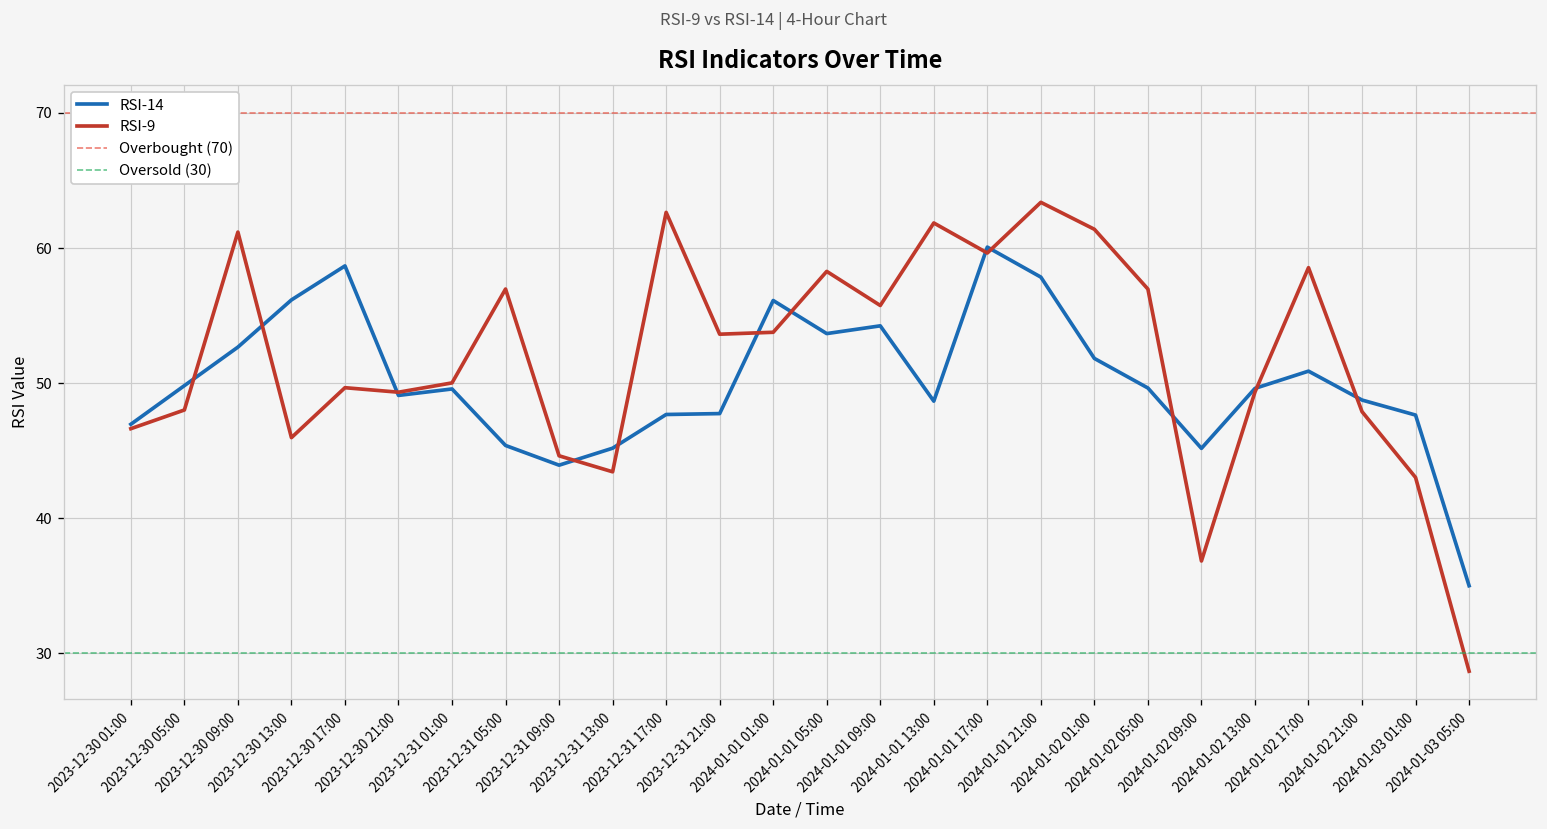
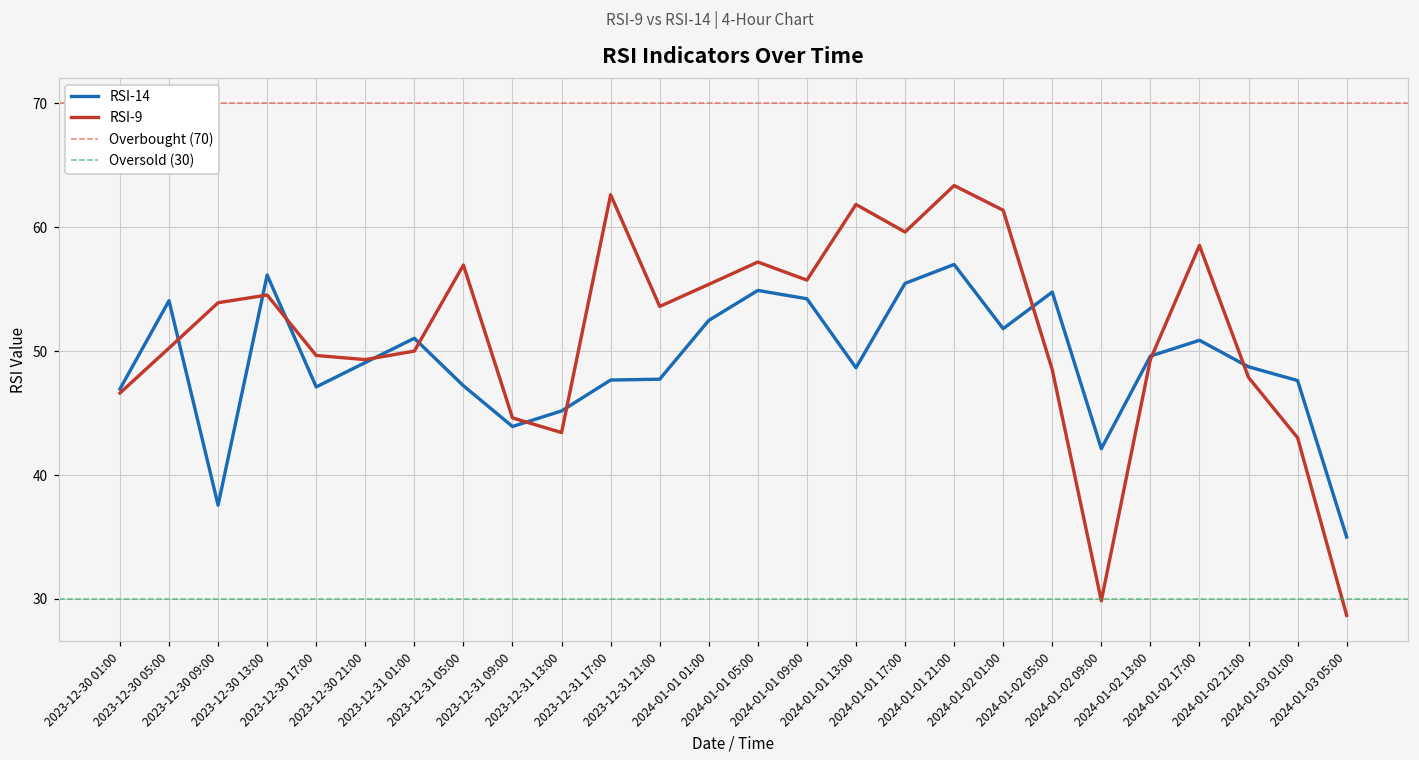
  {
    "RSI-14": {
      "2023-12-30 01:00": 46.9,
-     "2023-12-30 05:00": 49.8,
-     "2023-12-30 09:00": 52.7,
+     "2023-12-30 05:00": 54.1,
+     "2023-12-30 09:00": 37.6,
      "2023-12-30 13:00": 56.1,
-     "2023-12-30 17:00": 58.7,
+     "2023-12-30 17:00": 47.1,
      "2023-12-30 21:00": 49.1,
-     "2023-12-31 01:00": 49.6,
-     "2023-12-31 05:00": 45.4,
+     "2023-12-31 01:00": 51.0,
+     "2023-12-31 05:00": 47.2,
      "2023-12-31 09:00": 43.9,
      "2023-12-31 13:00": 45.2,
      "2023-12-31 17:00": 47.7,
      "2023-12-31 21:00": 47.7,
-     "2024-01-01 01:00": 56.1,
-     "2024-01-01 05:00": 53.7,
+     "2024-01-01 01:00": 52.5,
+     "2024-01-01 05:00": 54.9,
      "2024-01-01 09:00": 54.2,
      "2024-01-01 13:00": 48.7,
-     "2024-01-01 17:00": 60.1,
-     "2024-01-01 21:00": 57.8,
+     "2024-01-01 17:00": 55.5,
+     "2024-01-01 21:00": 57.0,
      "2024-01-02 01:00": 51.8,
-     "2024-01-02 05:00": 49.6,
-     "2024-01-02 09:00": 45.2,
+     "2024-01-02 05:00": 54.8,
+     "2024-01-02 09:00": 42.1,
      "2024-01-02 13:00": 49.6,
      "2024-01-02 17:00": 50.9,
      "2024-01-02 21:00": 48.7,
      "2024-01-03 01:00": 47.6,
      "2024-01-03 05:00": 35.0
    },
    "RSI-9": {
      "2023-12-30 01:00": 46.6,
-     "2023-12-30 05:00": 48.0,
-     "2023-12-30 09:00": 61.2,
-     "2023-12-30 13:00": 46.0,
+     "2023-12-30 05:00": 50.2,
+     "2023-12-30 09:00": 53.9,
+     "2023-12-30 13:00": 54.5,
      "2023-12-30 17:00": 49.6,
      "2023-12-30 21:00": 49.3,
      "2023-12-31 01:00": 50.0,
      "2023-12-31 05:00": 57.0,
      "2023-12-31 09:00": 44.6,
      "2023-12-31 13:00": 43.4,
      "2023-12-31 17:00": 62.6,
      "2023-12-31 21:00": 53.6,
-     "2024-01-01 01:00": 53.8,
-     "2024-01-01 05:00": 58.3,
+     "2024-01-01 01:00": 55.4,
+     "2024-01-01 05:00": 57.2,
      "2024-01-01 09:00": 55.7,
      "2024-01-01 13:00": 61.8,
      "2024-01-01 17:00": 59.6,
      "2024-01-01 21:00": 63.4,
      "2024-01-02 01:00": 61.4,
-     "2024-01-02 05:00": 56.9,
-     "2024-01-02 09:00": 36.8,
+     "2024-01-02 05:00": 48.5,
+     "2024-01-02 09:00": 29.8,
      "2024-01-02 13:00": 49.3,
      "2024-01-02 17:00": 58.5,
      "2024-01-02 21:00": 47.9,
      "2024-01-03 01:00": 43.0,
      "2024-01-03 05:00": 28.7
    }
  }
